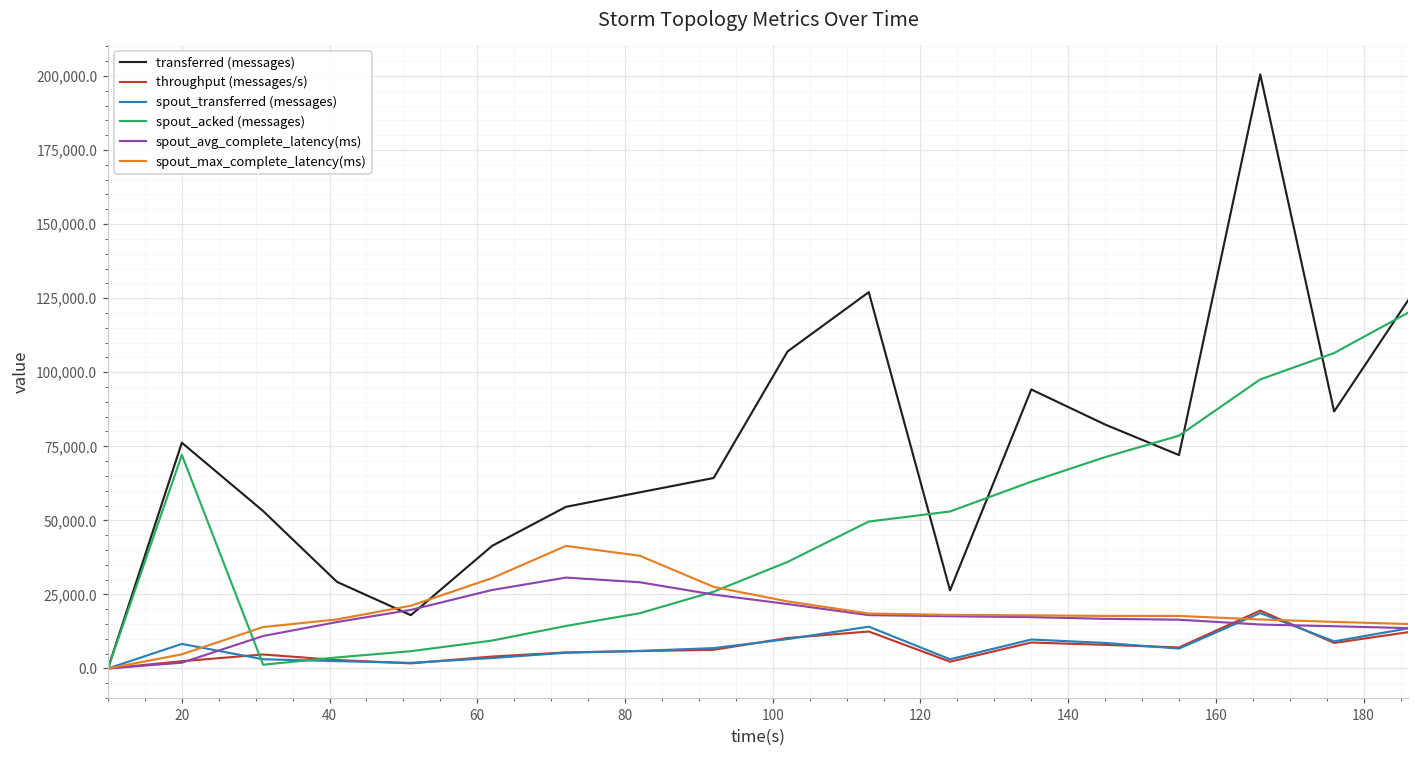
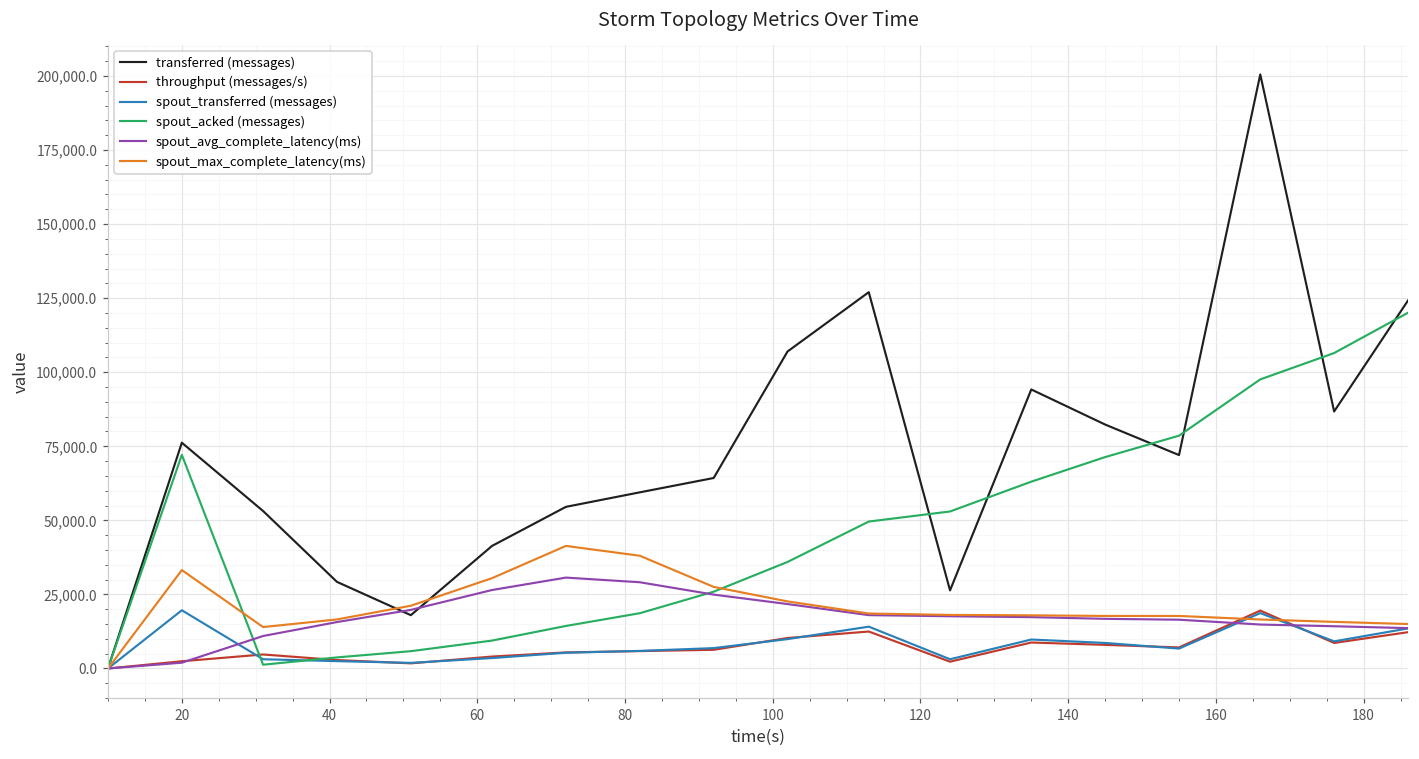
  {
    "transferred (messages)": {
      "20": "76,000"
    },
    "spout_transferred (messages)": {
-     "20": "8,000"
+     "20": "20,000"
    },
    "spout_acked (messages)": {
      "20": "72,000"
    },
    "spout_max_complete_latency(ms)": {
-     "20": "5,000"
+     "20": "33,000"
    }
  }
